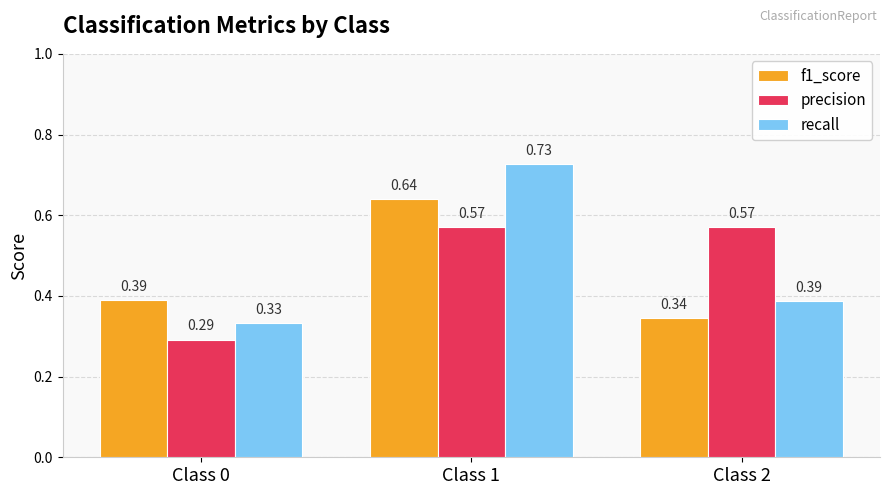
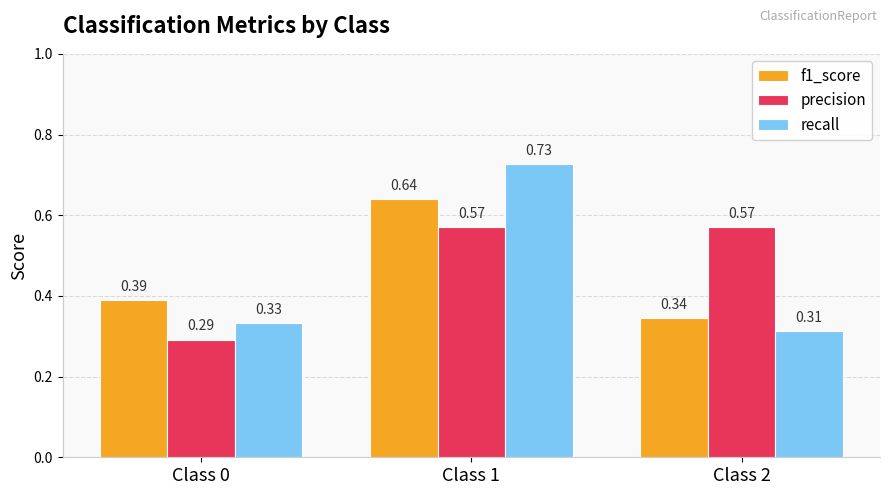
  {
    "f1_score": {
      "Class 0": 0.39,
      "Class 1": 0.64,
      "Class 2": 0.34
    },
    "precision": {
      "Class 0": 0.29,
      "Class 1": 0.57,
      "Class 2": 0.57
    },
    "recall": {
      "Class 0": 0.33,
      "Class 1": 0.73,
-     "Class 2": 0.39
+     "Class 2": 0.31
    }
  }
